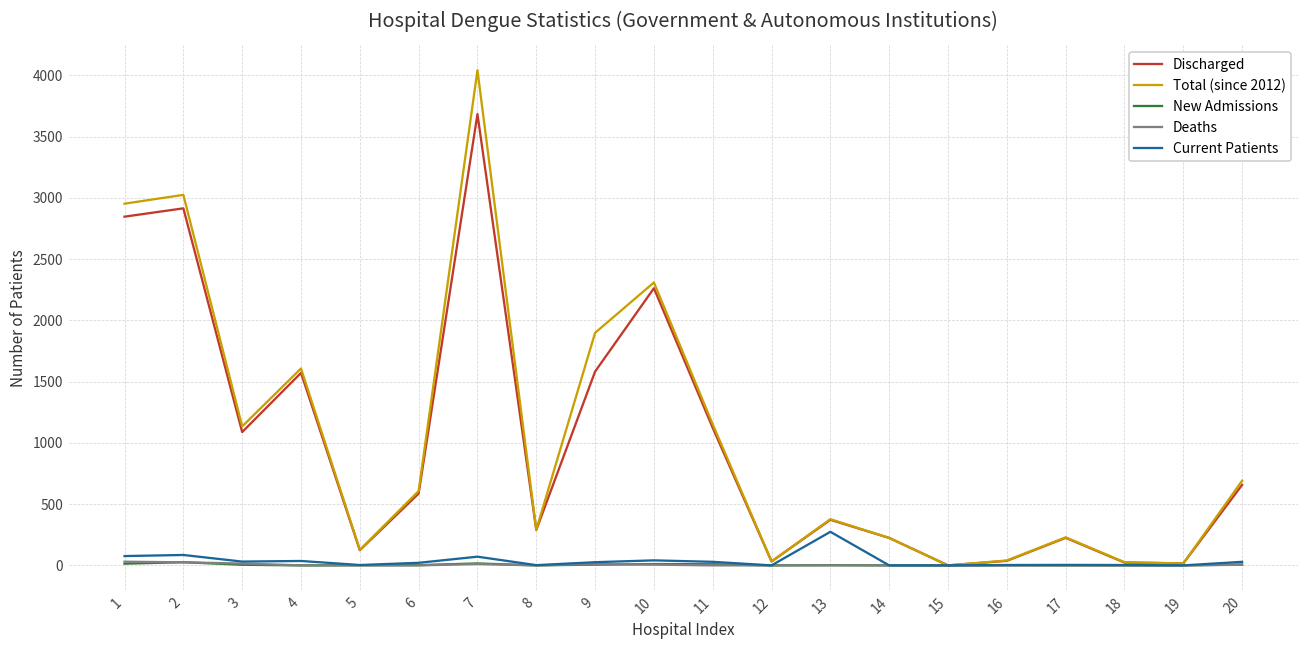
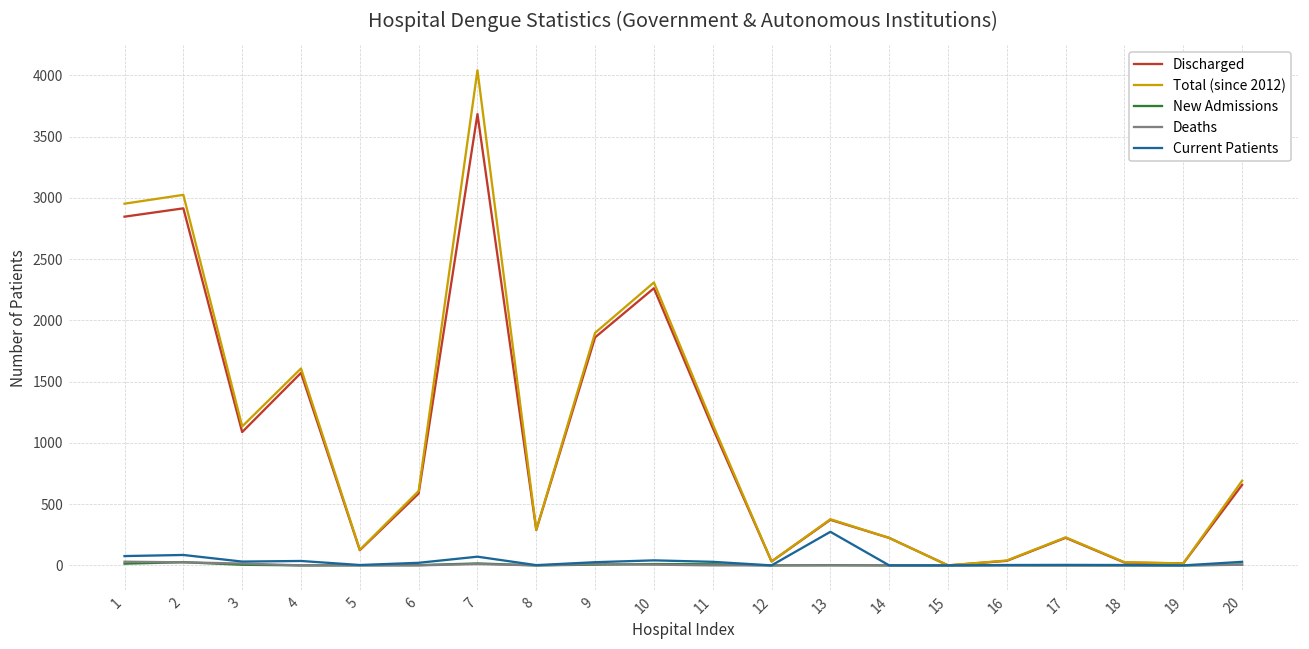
  {
    "Discharged": {
      "1": 2850,
      "2": 2910,
      "3": 1090,
      "4": 1570,
      "7": 3680,
-     "9": 1580,
+     "9": 1860,
      "10": 2260,
      "11": 1120,
      "20": 660
    },
    "Total (since 2012)": {
      "1": 2950,
      "2": 3020,
      "3": 1130,
      "4": 1610,
      "7": 4040,
      "9": 1900,
      "10": 2310,
      "11": 1150,
      "20": 690
    },
    "Current Patients": {
      "1": 80,
      "2": 90,
      "4": 40,
      "7": 70,
      "10": 40,
      "13": 270
    }
  }
